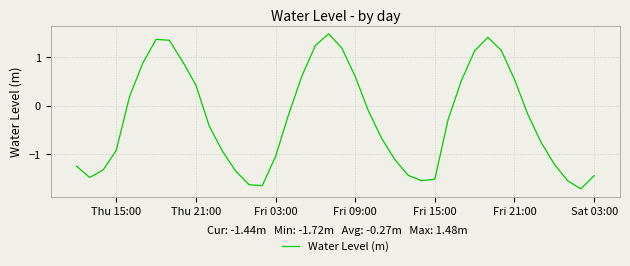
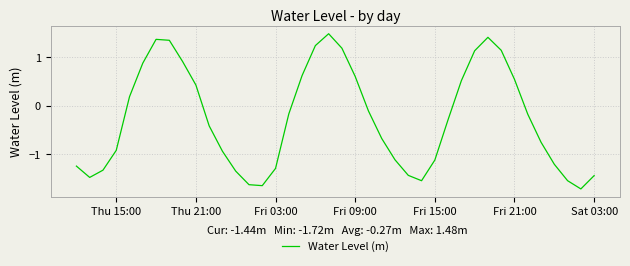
  {
    "Thu 15:00": -0.9,
    "Thu 21:00": 0.4,
-   "Fri 03:00": -1.1,
+   "Fri 03:00": -1.3,
    "Fri 09:00": 0.6,
-   "Fri 15:00": -1.5,
+   "Fri 15:00": -1.1,
    "Fri 21:00": 0.5,
    "Sat 03:00": -1.4
  }
